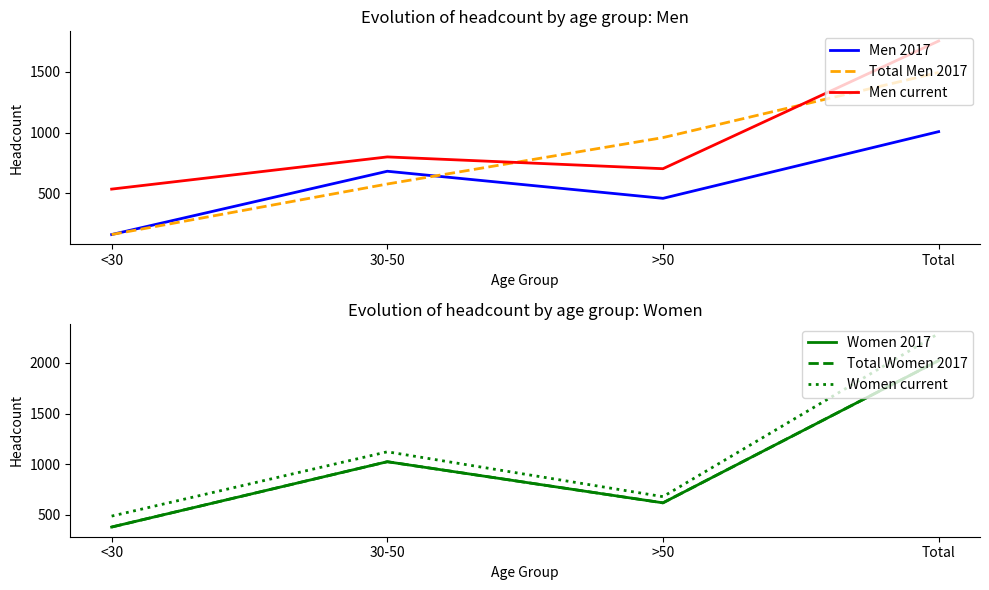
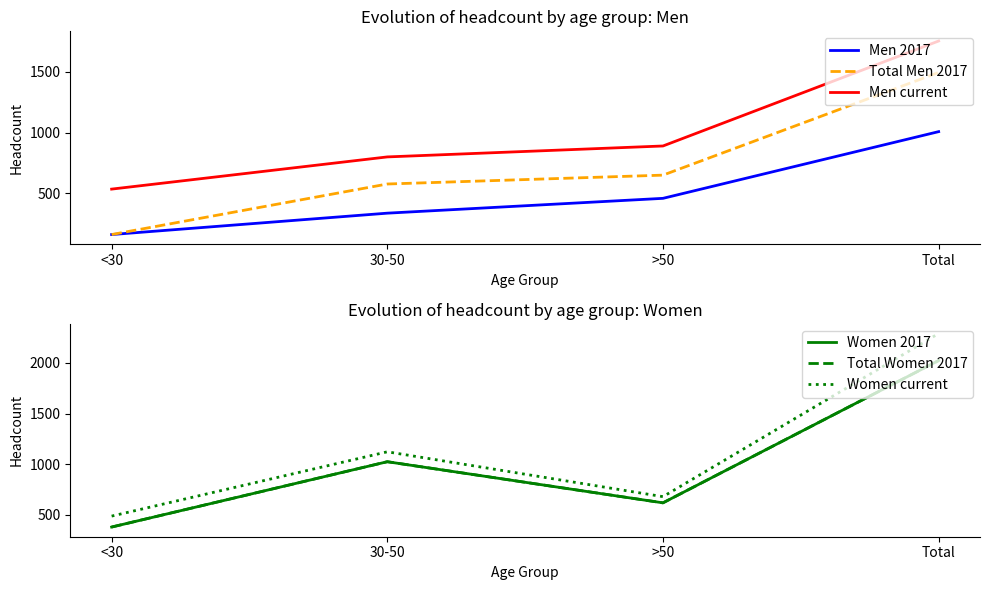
  {
    "Evolution of headcount by age group: Men": {
      "Men 2017": {
-       "30-50": 680,
+       "30-50": 340,
        ">50": 460,
        "Total": 1010
      },
      "Total Men 2017": {
        "30-50": 580,
-       ">50": 960
+       ">50": 650
      },
      "Men current": {
        "<30": 540,
        "30-50": 800,
-       ">50": 700
+       ">50": 890
      }
    }
  }
